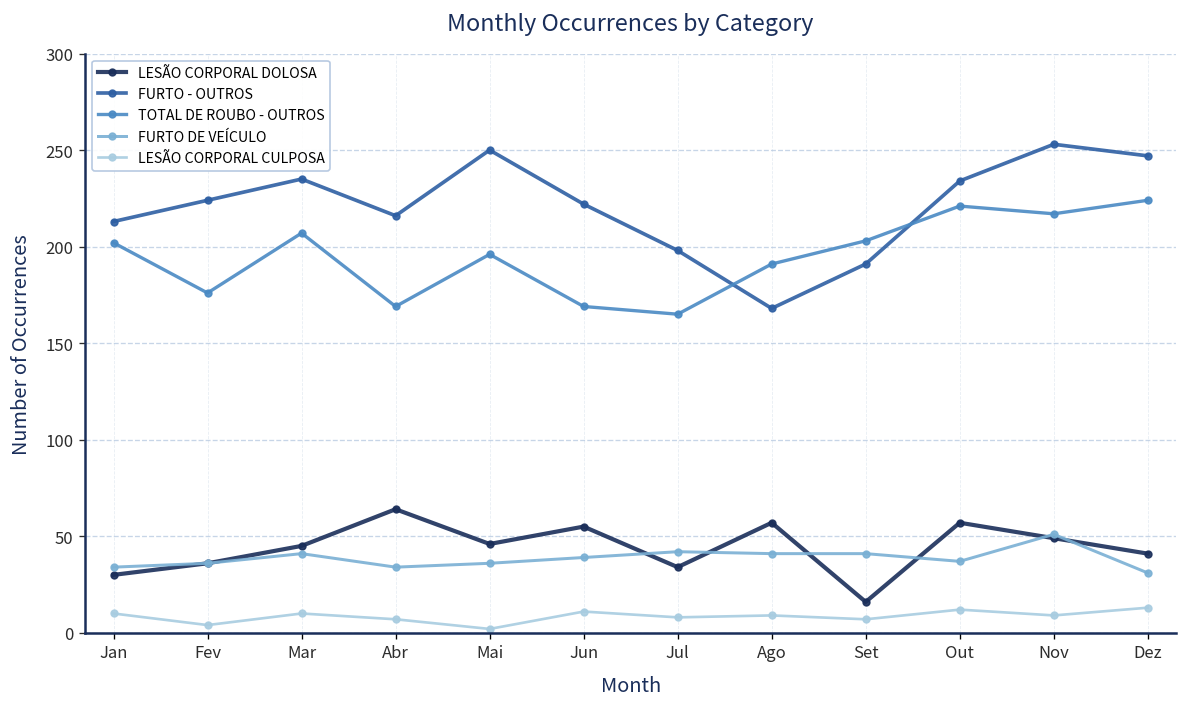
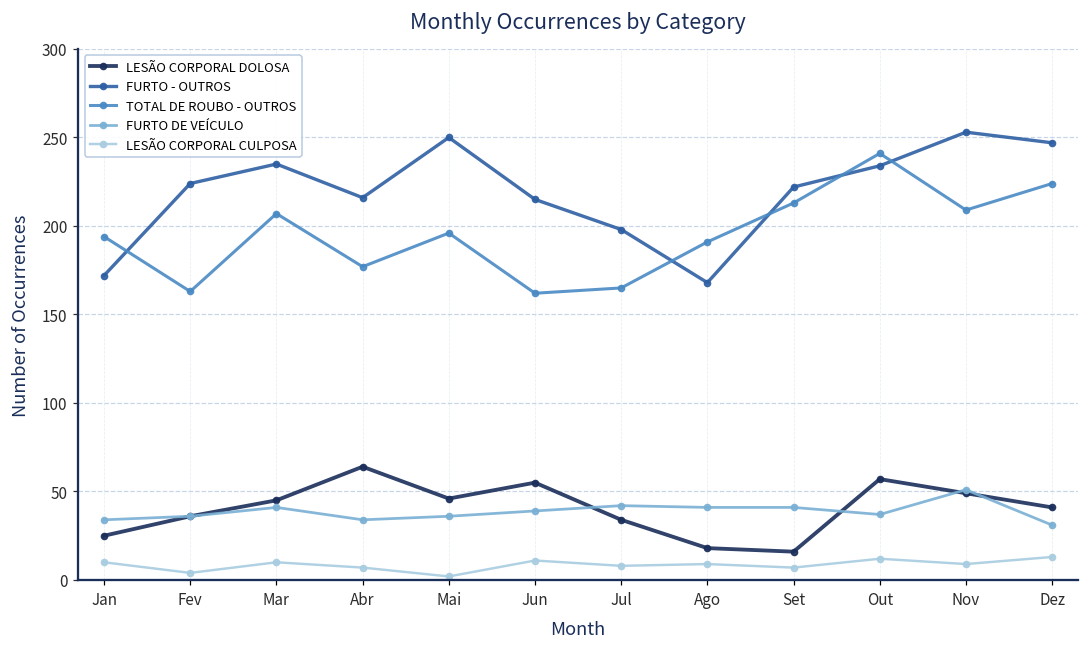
  {
    "LESÃO CORPORAL DOLOSA": {
-     "Jan": 30,
+     "Jan": 25,
      "Mar": 45,
      "Abr": 64,
      "Mai": 46,
      "Jun": 55,
      "Jul": 34,
-     "Ago": 57,
+     "Ago": 18,
      "Set": 16,
      "Out": 57,
      "Nov": 49,
      "Dez": 41
    },
    "FURTO - OUTROS": {
-     "Jan": 213,
+     "Jan": 172,
      "Fev": 224,
      "Mar": 235,
      "Abr": 216,
      "Mai": 250,
-     "Jun": 222,
+     "Jun": 215,
      "Jul": 198,
      "Ago": 168,
-     "Set": 191,
+     "Set": 222,
      "Out": 234,
      "Nov": 253,
      "Dez": 247
    },
    "TOTAL DE ROUBO - OUTROS": {
-     "Jan": 202,
-     "Fev": 176,
+     "Jan": 194,
+     "Fev": 163,
      "Mar": 207,
-     "Abr": 169,
+     "Abr": 177,
      "Mai": 196,
-     "Jun": 169,
+     "Jun": 162,
      "Jul": 165,
      "Ago": 191,
-     "Set": 203,
-     "Out": 221,
-     "Nov": 217,
+     "Set": 213,
+     "Out": 241,
+     "Nov": 209,
      "Dez": 224
    }
  }
